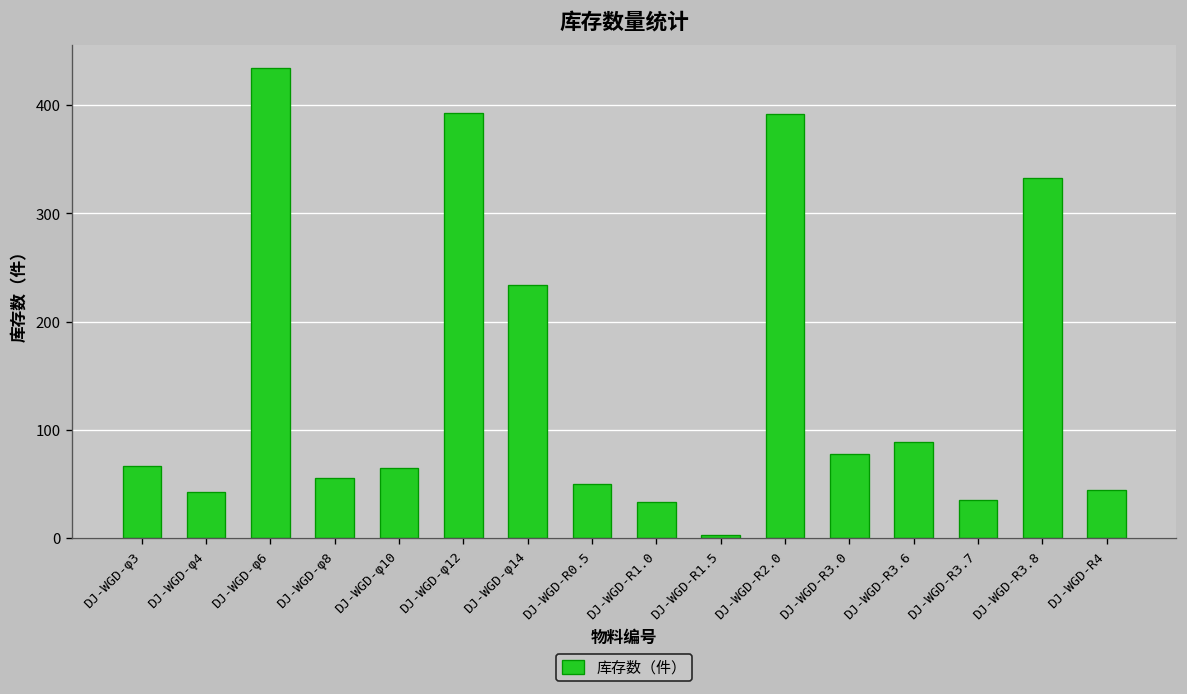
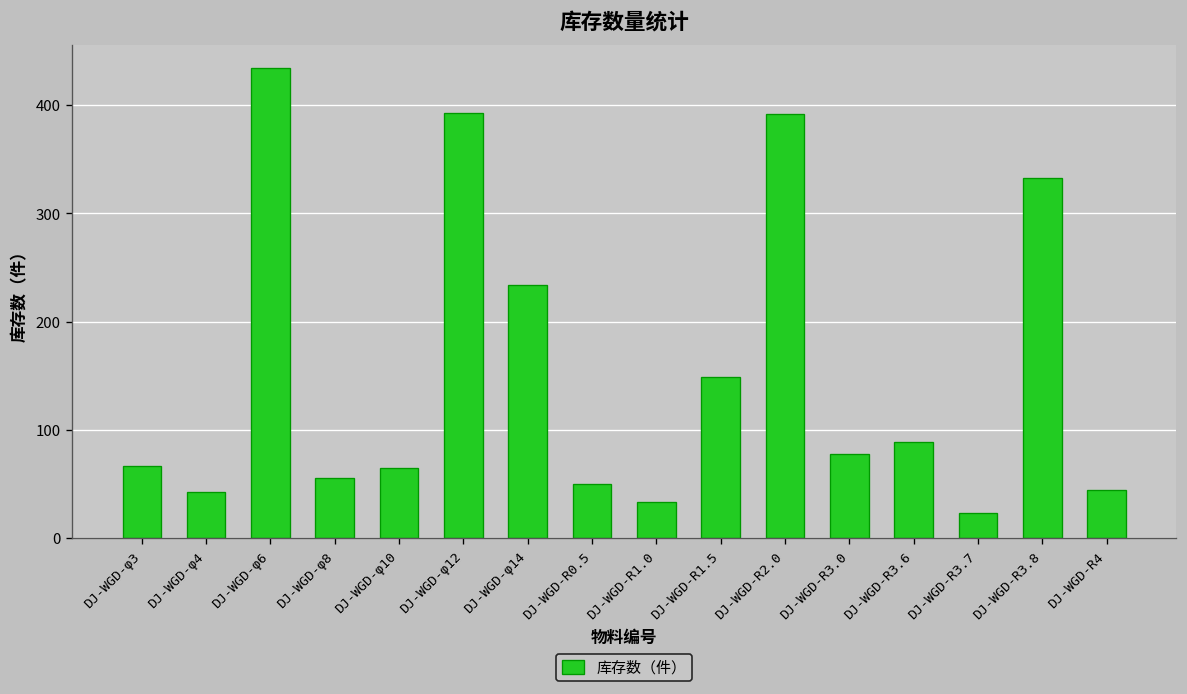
  {
    "DJ-WGD-φ3": 70,
    "DJ-WGD-φ4": 40,
    "DJ-WGD-φ6": 430,
    "DJ-WGD-φ8": 60,
    "DJ-WGD-φ10": 70,
    "DJ-WGD-φ12": 390,
    "DJ-WGD-φ14": 230,
    "DJ-WGD-R0.5": 50,
    "DJ-WGD-R1.0": 30,
-   "DJ-WGD-R1.5": 0,
+   "DJ-WGD-R1.5": 150,
    "DJ-WGD-R2.0": 390,
    "DJ-WGD-R3.0": 80,
    "DJ-WGD-R3.6": 90,
-   "DJ-WGD-R3.7": 40,
+   "DJ-WGD-R3.7": 20,
    "DJ-WGD-R3.8": 330,
    "DJ-WGD-R4": 50
  }
